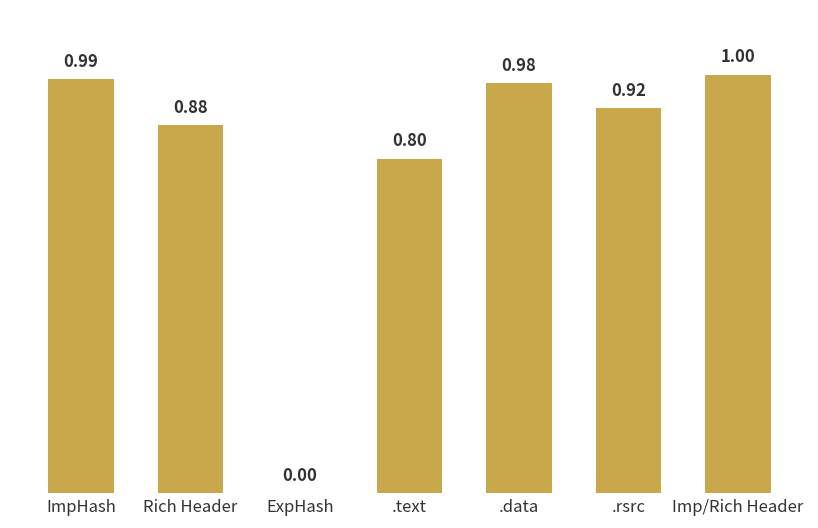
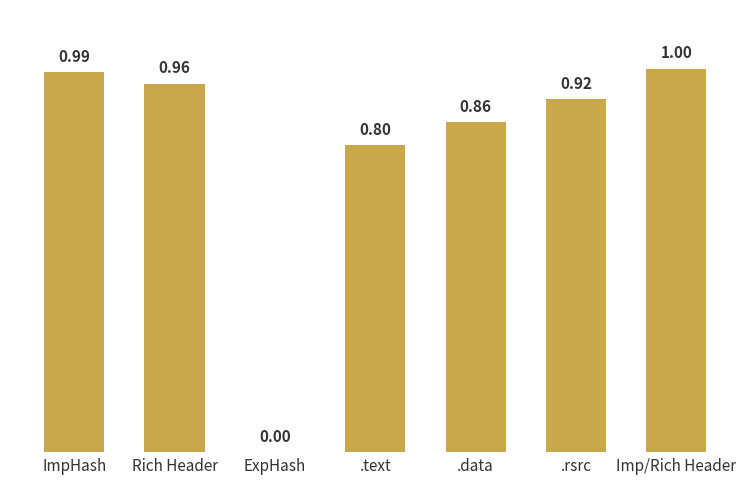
  {
    "ImpHash": 0.99,
-   "Rich Header": 0.88,
+   "Rich Header": 0.96,
    "ExpHash": 0.00,
    ".text": 0.80,
-   ".data": 0.98,
+   ".data": 0.86,
    ".rsrc": 0.92,
    "Imp/Rich Header": 1.00
  }
